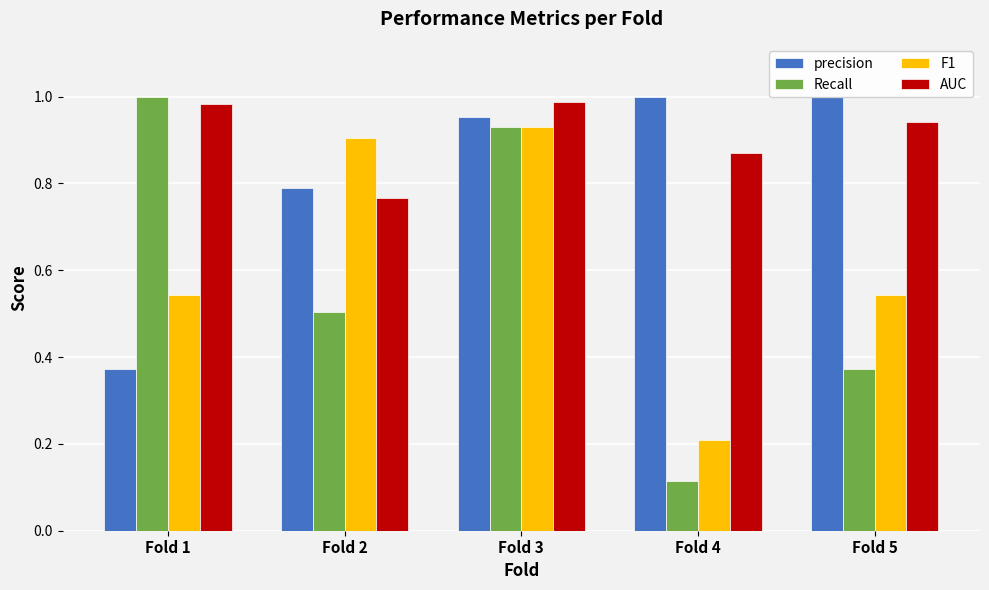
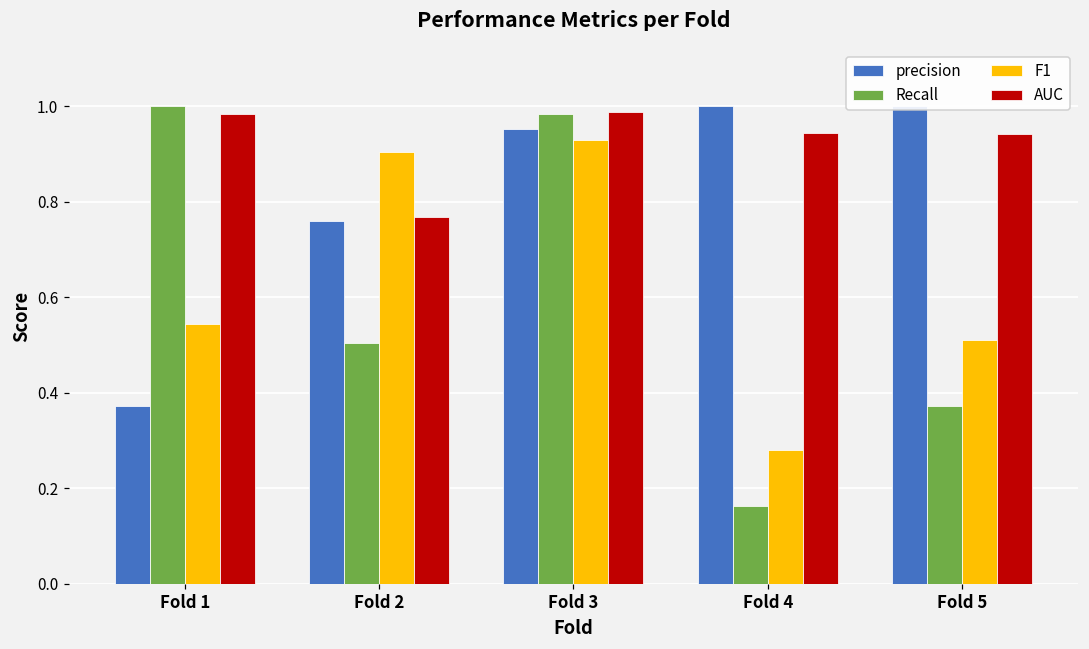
  {
    "precision": {
      "Fold 1": 0.37,
-     "Fold 2": 0.79,
+     "Fold 2": 0.76,
      "Fold 3": 0.95,
      "Fold 4": 1.00
    },
    "Recall": {
      "Fold 1": 1.00,
      "Fold 2": 0.50,
-     "Fold 3": 0.93,
-     "Fold 4": 0.11,
+     "Fold 3": 0.98,
+     "Fold 4": 0.16,
      "Fold 5": 0.37
    },
    "F1": {
      "Fold 1": 0.54,
      "Fold 2": 0.90,
      "Fold 3": 0.93,
-     "Fold 4": 0.21,
-     "Fold 5": 0.54
+     "Fold 4": 0.28,
+     "Fold 5": 0.51
    },
    "AUC": {
      "Fold 1": 0.98,
      "Fold 2": 0.77,
      "Fold 3": 0.99,
-     "Fold 4": 0.87,
+     "Fold 4": 0.94,
      "Fold 5": 0.94
    }
  }
